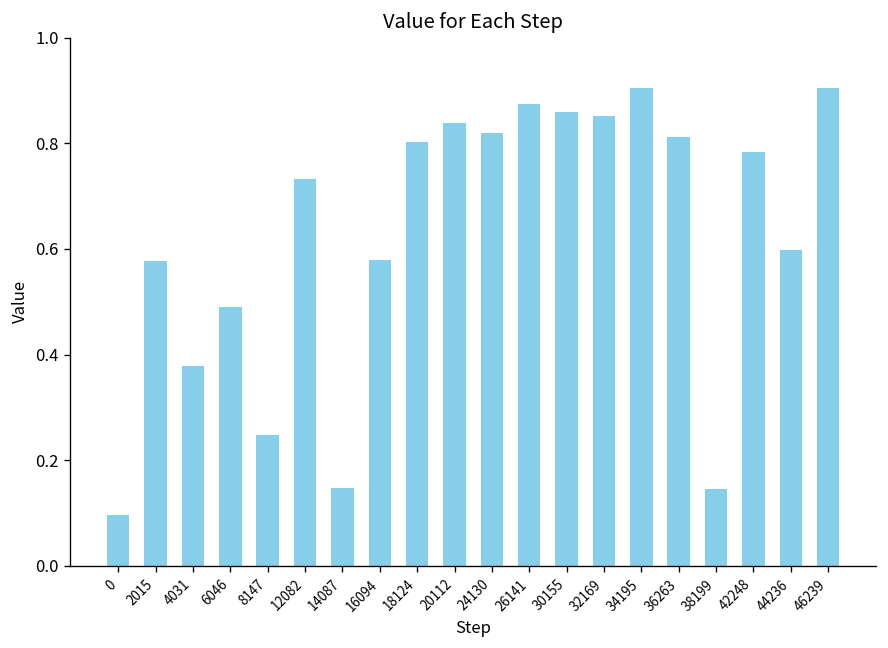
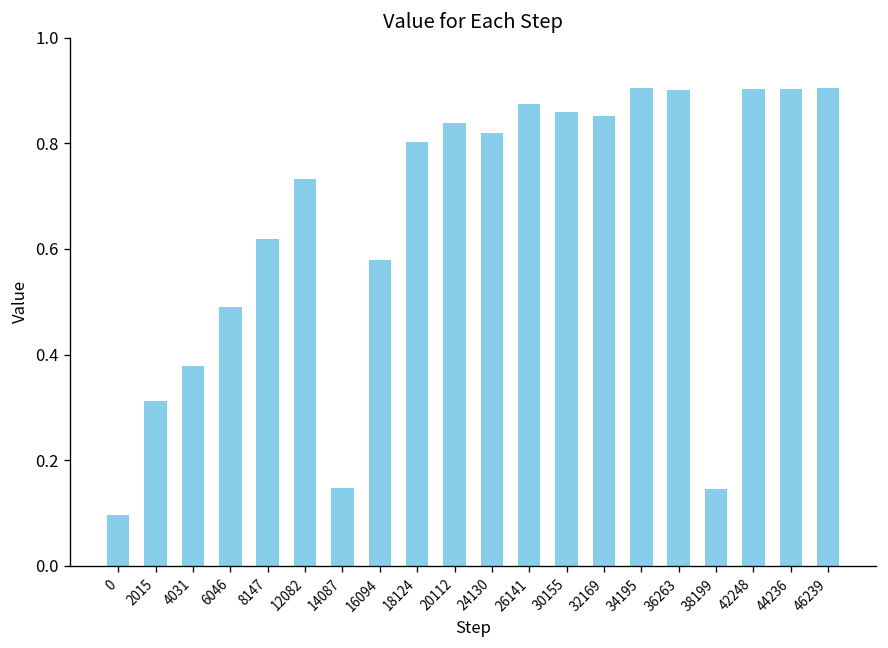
  {
    "0": 0.10,
-   "2015": 0.58,
+   "2015": 0.31,
    "4031": 0.38,
    "6046": 0.49,
-   "8147": 0.25,
+   "8147": 0.62,
    "12082": 0.73,
    "14087": 0.15,
    "16094": 0.58,
    "18124": 0.80,
    "20112": 0.84,
    "24130": 0.82,
    "26141": 0.87,
    "30155": 0.86,
    "32169": 0.85,
    "34195": 0.90,
-   "36263": 0.81,
+   "36263": 0.90,
    "38199": 0.15,
-   "42248": 0.78,
-   "44236": 0.60,
+   "42248": 0.90,
+   "44236": 0.90,
    "46239": 0.90
  }
